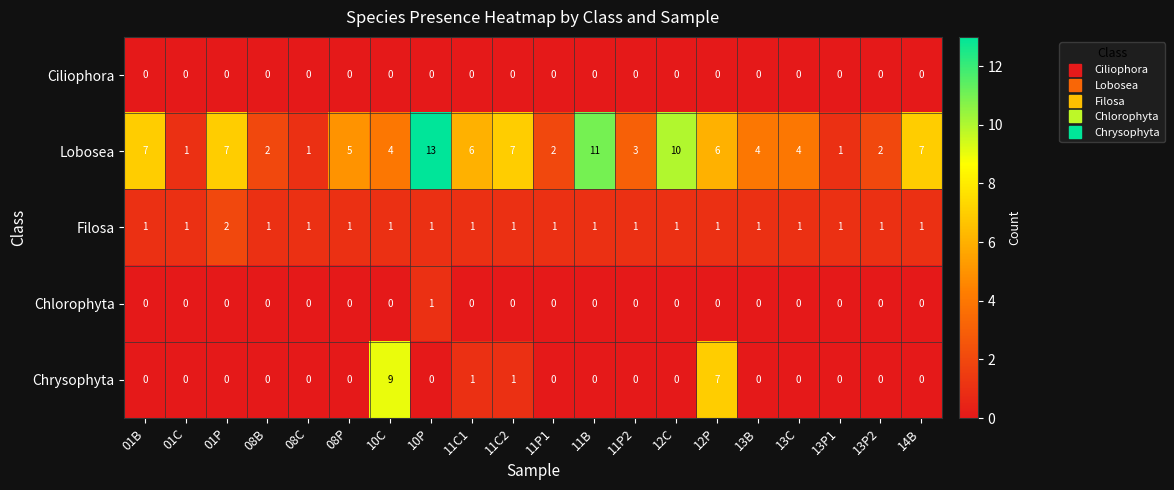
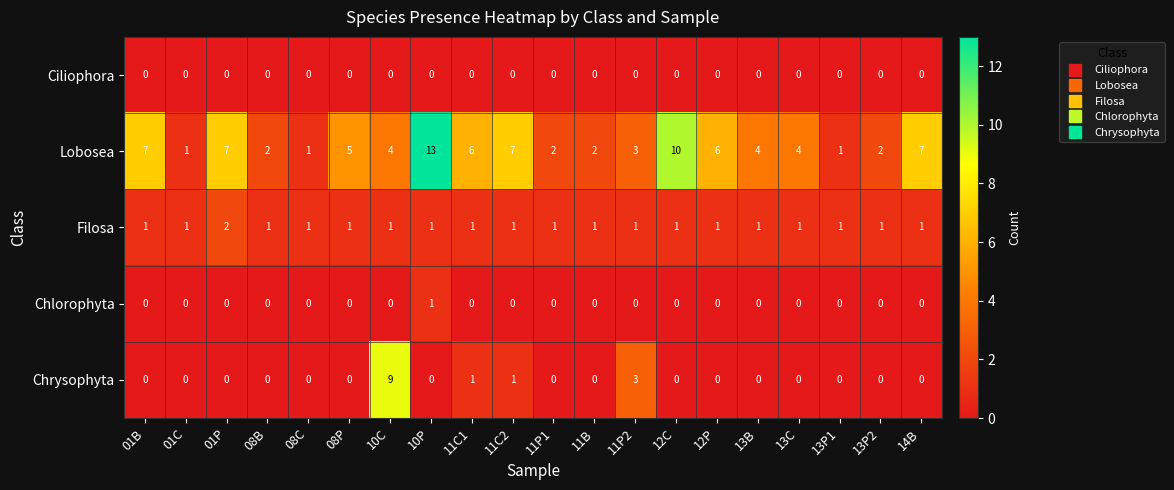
  {
    "Ciliophora": {
      "01B": 0,
      "01C": 0,
      "01P": 0,
      "08B": 0,
      "08C": 0,
      "08P": 0,
      "10C": 0,
      "10P": 0,
      "11C1": 0,
      "11C2": 0,
      "11P1": 0,
      "11B": 0,
      "11P2": 0,
      "12C": 0,
      "12P": 0,
      "13B": 0,
      "13C": 0,
      "13P1": 0,
      "13P2": 0,
      "14B": 0
    },
    "Lobosea": {
      "01B": 7,
      "01C": 1,
      "01P": 7,
      "08B": 2,
      "08C": 1,
      "08P": 5,
      "10C": 4,
      "10P": 13,
      "11C1": 6,
      "11C2": 7,
      "11P1": 2,
-     "11B": 11,
+     "11B": 2,
      "11P2": 3,
      "12C": 10,
      "12P": 6,
      "13B": 4,
      "13C": 4,
      "13P1": 1,
      "13P2": 2,
      "14B": 7
    },
    "Filosa": {
      "01B": 1,
      "01C": 1,
      "01P": 2,
      "08B": 1,
      "08C": 1,
      "08P": 1,
      "10C": 1,
      "10P": 1,
      "11C1": 1,
      "11C2": 1,
      "11P1": 1,
      "11B": 1,
      "11P2": 1,
      "12C": 1,
      "12P": 1,
      "13B": 1,
      "13C": 1,
      "13P1": 1,
      "13P2": 1,
      "14B": 1
    },
    "Chlorophyta": {
      "01B": 0,
      "01C": 0,
      "01P": 0,
      "08B": 0,
      "08C": 0,
      "08P": 0,
      "10C": 0,
      "10P": 1,
      "11C1": 0,
      "11C2": 0,
      "11P1": 0,
      "11B": 0,
      "11P2": 0,
      "12C": 0,
      "12P": 0,
      "13B": 0,
      "13C": 0,
      "13P1": 0,
      "13P2": 0,
      "14B": 0
    },
    "Chrysophyta": {
      "01B": 0,
      "01C": 0,
      "01P": 0,
      "08B": 0,
      "08C": 0,
      "08P": 0,
      "10C": 9,
      "10P": 0,
      "11C1": 1,
      "11C2": 1,
      "11P1": 0,
      "11B": 0,
-     "11P2": 0,
+     "11P2": 3,
      "12C": 0,
-     "12P": 7,
+     "12P": 0,
      "13B": 0,
      "13C": 0,
      "13P1": 0,
      "13P2": 0,
      "14B": 0
    }
  }
